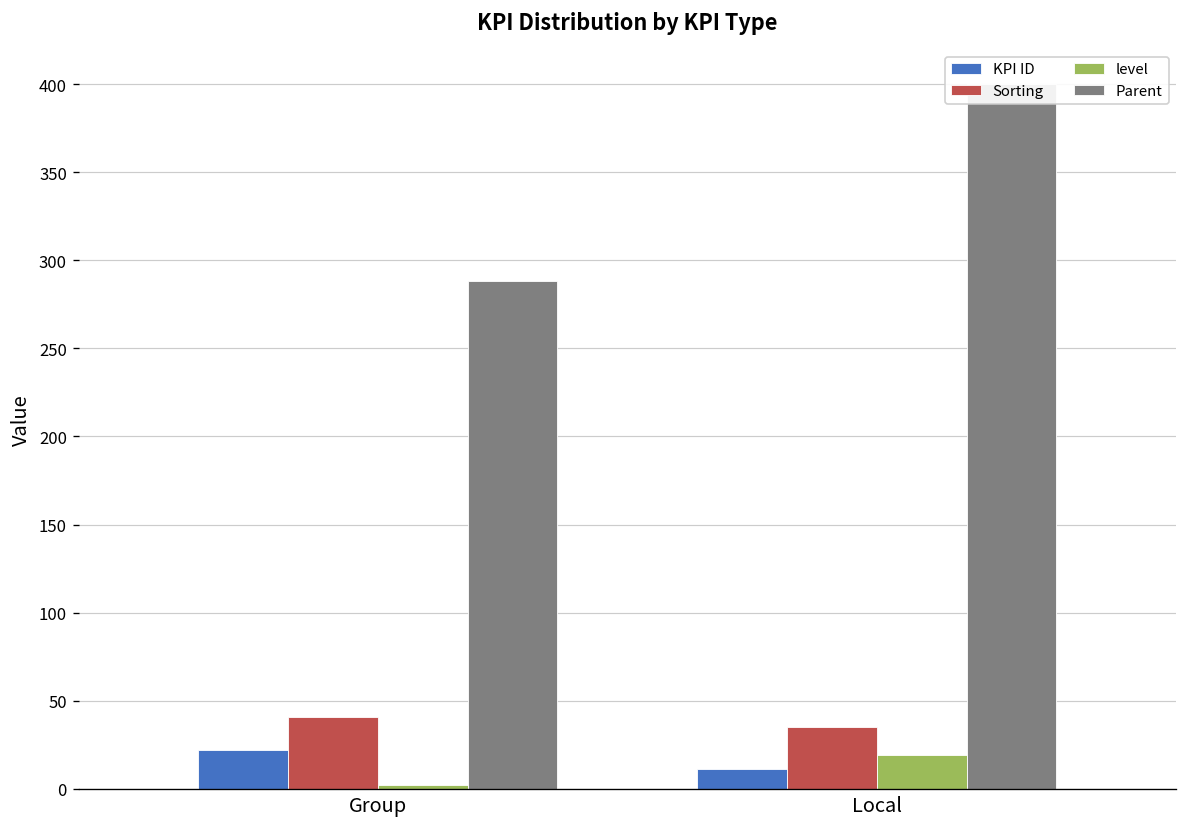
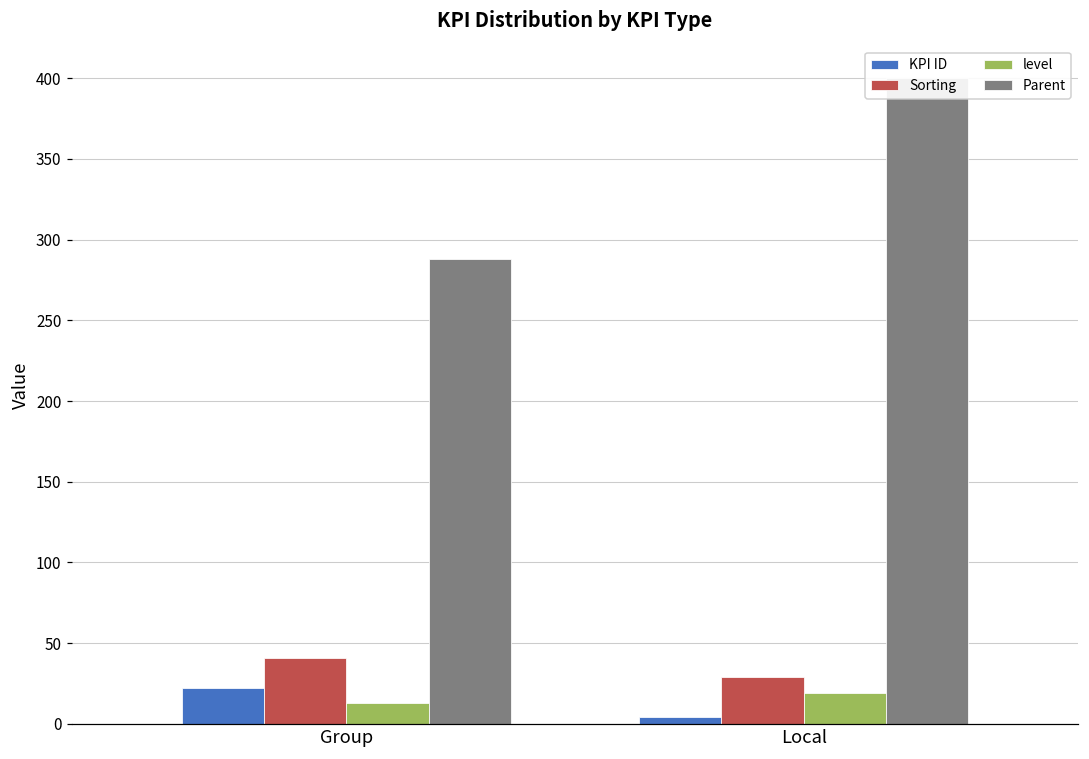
  {
    "KPI ID": {
      "Group": 22,
-     "Local": 11
+     "Local": 4
    },
    "Sorting": {
      "Group": 41,
-     "Local": 35
+     "Local": 29
    },
    "level": {
-     "Group": 2,
+     "Group": 13,
      "Local": 19
    },
    "Parent": {
      "Group": 288
    }
  }
